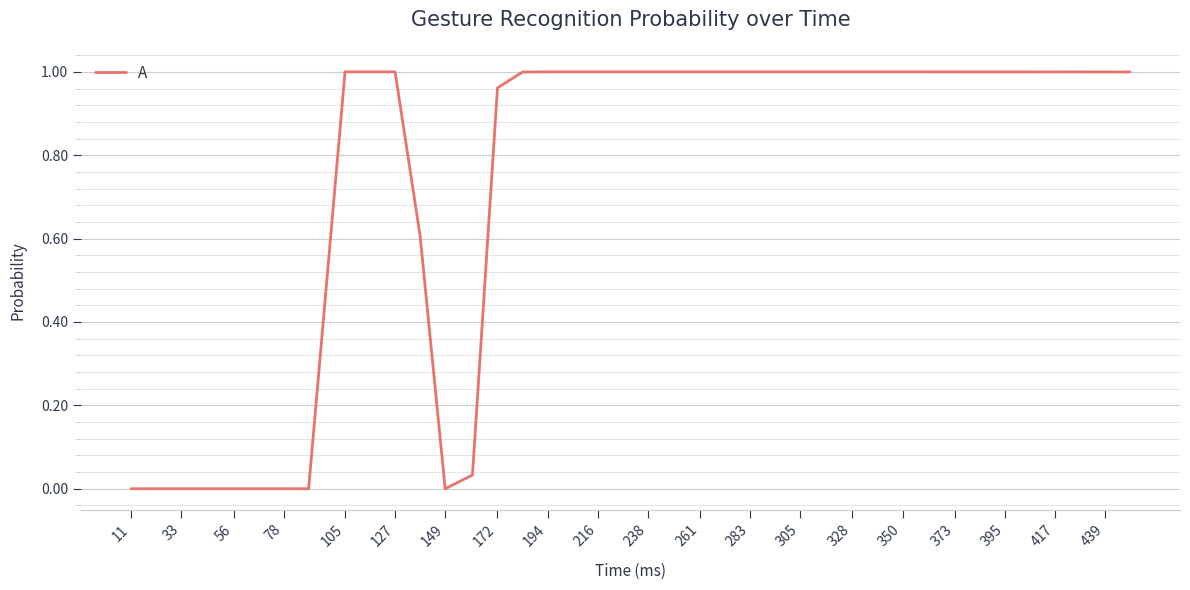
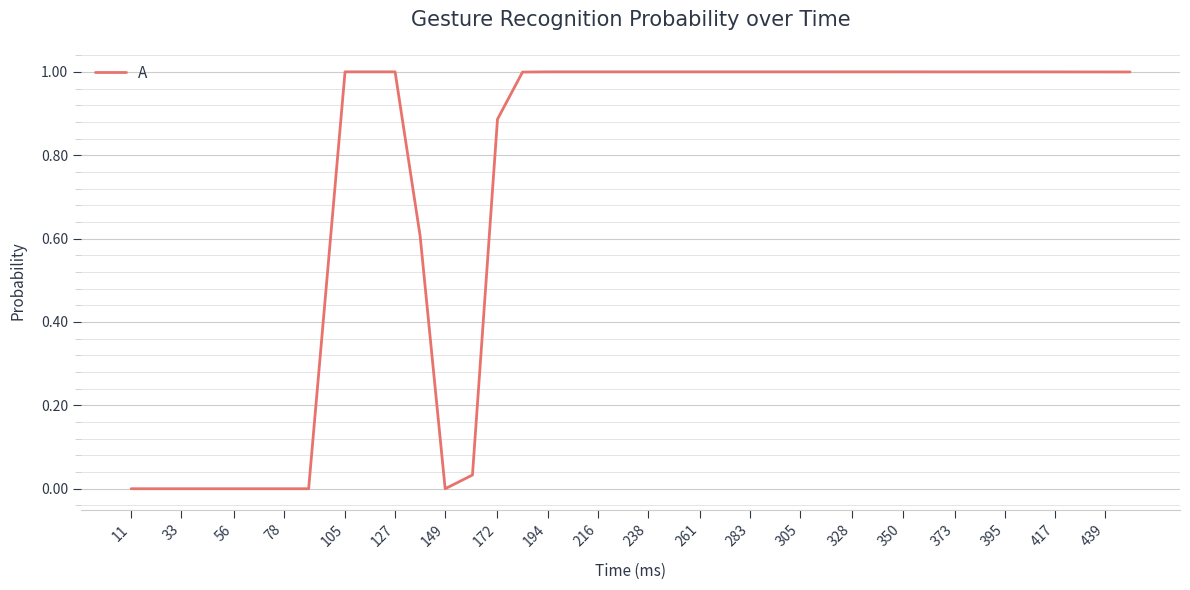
  {
    "11": 0.00,
    "33": 0.00,
    "56": 0.00,
    "78": 0.00,
    "105": 1.00,
    "127": 1.00,
    "149": 0.00,
-   "172": 0.96,
+   "172": 0.89,
    "194": 1.00,
    "216": 1.00,
    "238": 1.00,
    "261": 1.00,
    "283": 1.00,
    "305": 1.00,
    "328": 1.00,
    "350": 1.00,
    "373": 1.00,
    "395": 1.00,
    "417": 1.00,
    "439": 1.00
  }
